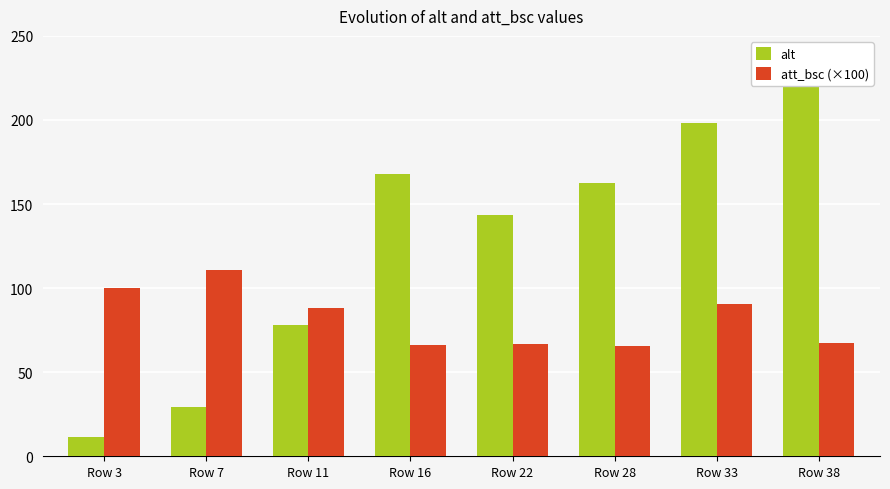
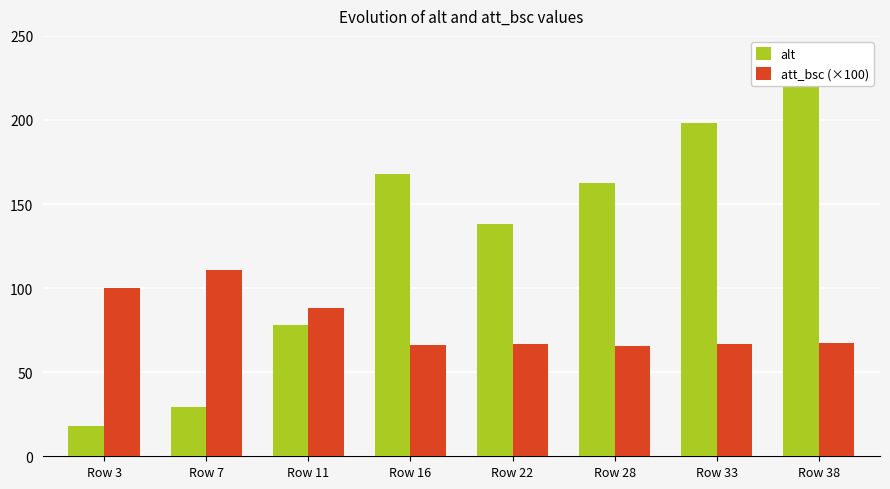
  {
    "alt": {
-     "Row 3": 11,
+     "Row 3": 18,
      "Row 7": 30,
      "Row 11": 78,
      "Row 16": 168,
-     "Row 22": 144,
+     "Row 22": 138,
      "Row 28": 162,
      "Row 33": 198
    },
    "att_bsc (×100)": {
      "Row 3": 100,
      "Row 7": 111,
      "Row 11": 88,
      "Row 16": 66,
      "Row 22": 67,
      "Row 28": 66,
-     "Row 33": 91,
+     "Row 33": 67,
      "Row 38": 67
    }
  }
